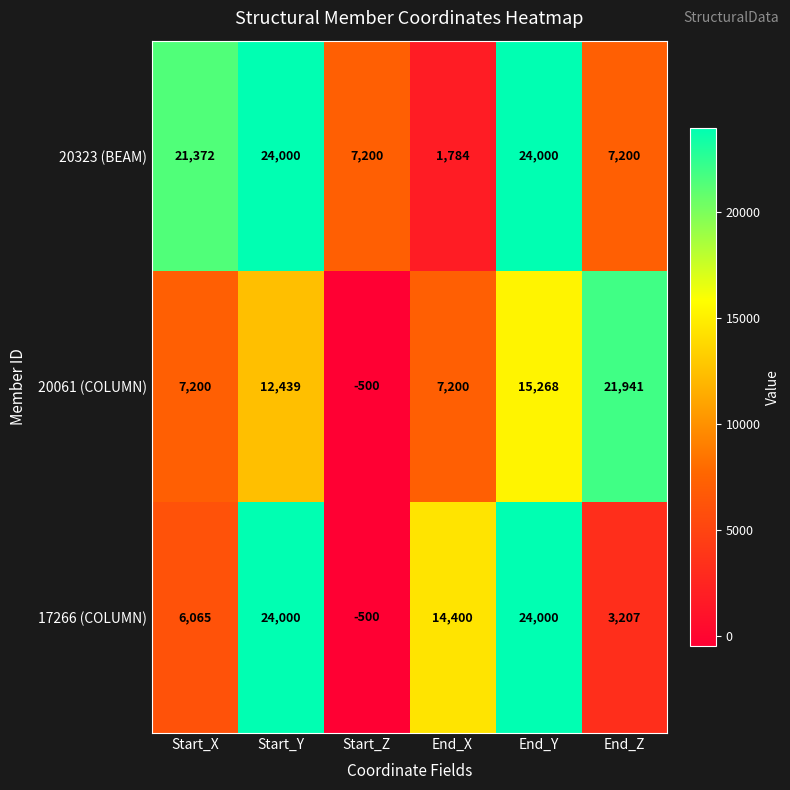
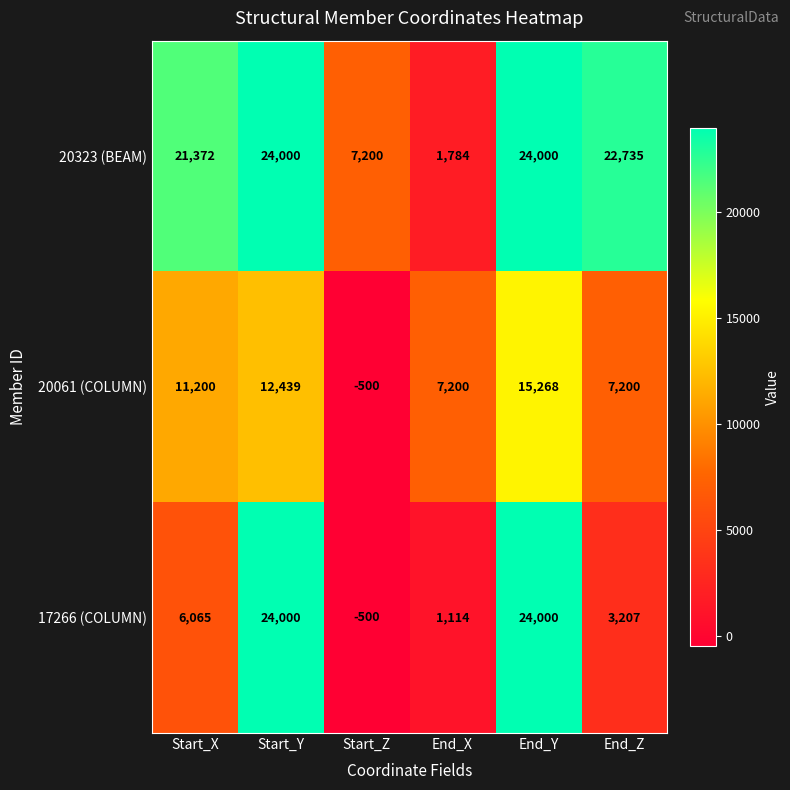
  {
    "20323 (BEAM)": {
      "Start_X": "21,372",
      "Start_Y": "24,000",
      "Start_Z": "7,200",
      "End_X": "1,784",
      "End_Y": "24,000",
-     "End_Z": "7,200"
+     "End_Z": "22,735"
    },
    "20061 (COLUMN)": {
-     "Start_X": "7,200",
+     "Start_X": "11,200",
      "Start_Y": "12,439",
      "Start_Z": "-500",
      "End_X": "7,200",
      "End_Y": "15,268",
-     "End_Z": "21,941"
+     "End_Z": "7,200"
    },
    "17266 (COLUMN)": {
      "Start_X": "6,065",
      "Start_Y": "24,000",
      "Start_Z": "-500",
-     "End_X": "14,400",
+     "End_X": "1,114",
      "End_Y": "24,000",
      "End_Z": "3,207"
    }
  }
